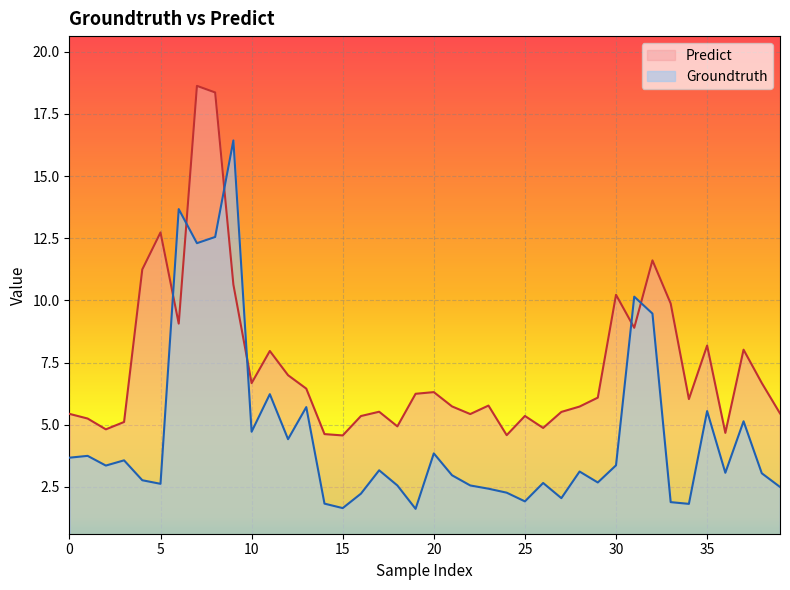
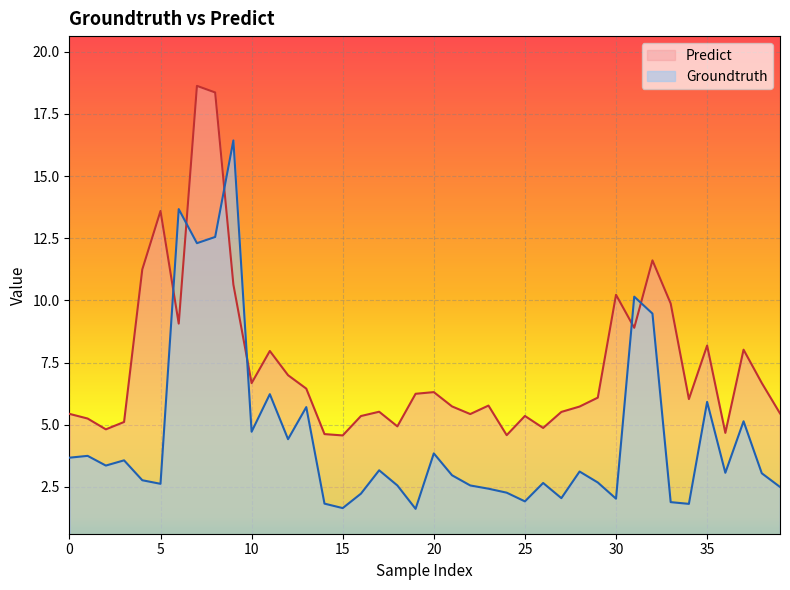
  {
    "Predict": {
      "0": 5.4,
-     "5": 12.7,
+     "5": 13.6,
      "10": 6.7,
      "15": 4.6,
      "20": 6.3,
      "25": 5.4,
      "30": 10.2,
      "35": 8.2
    },
    "Groundtruth": {
      "0": 3.7,
      "5": 2.6,
      "10": 4.7,
      "15": 1.7,
      "20": 3.9,
      "25": 1.9,
-     "30": 3.4,
-     "35": 5.6
+     "30": 2.0,
+     "35": 5.9
    }
  }
